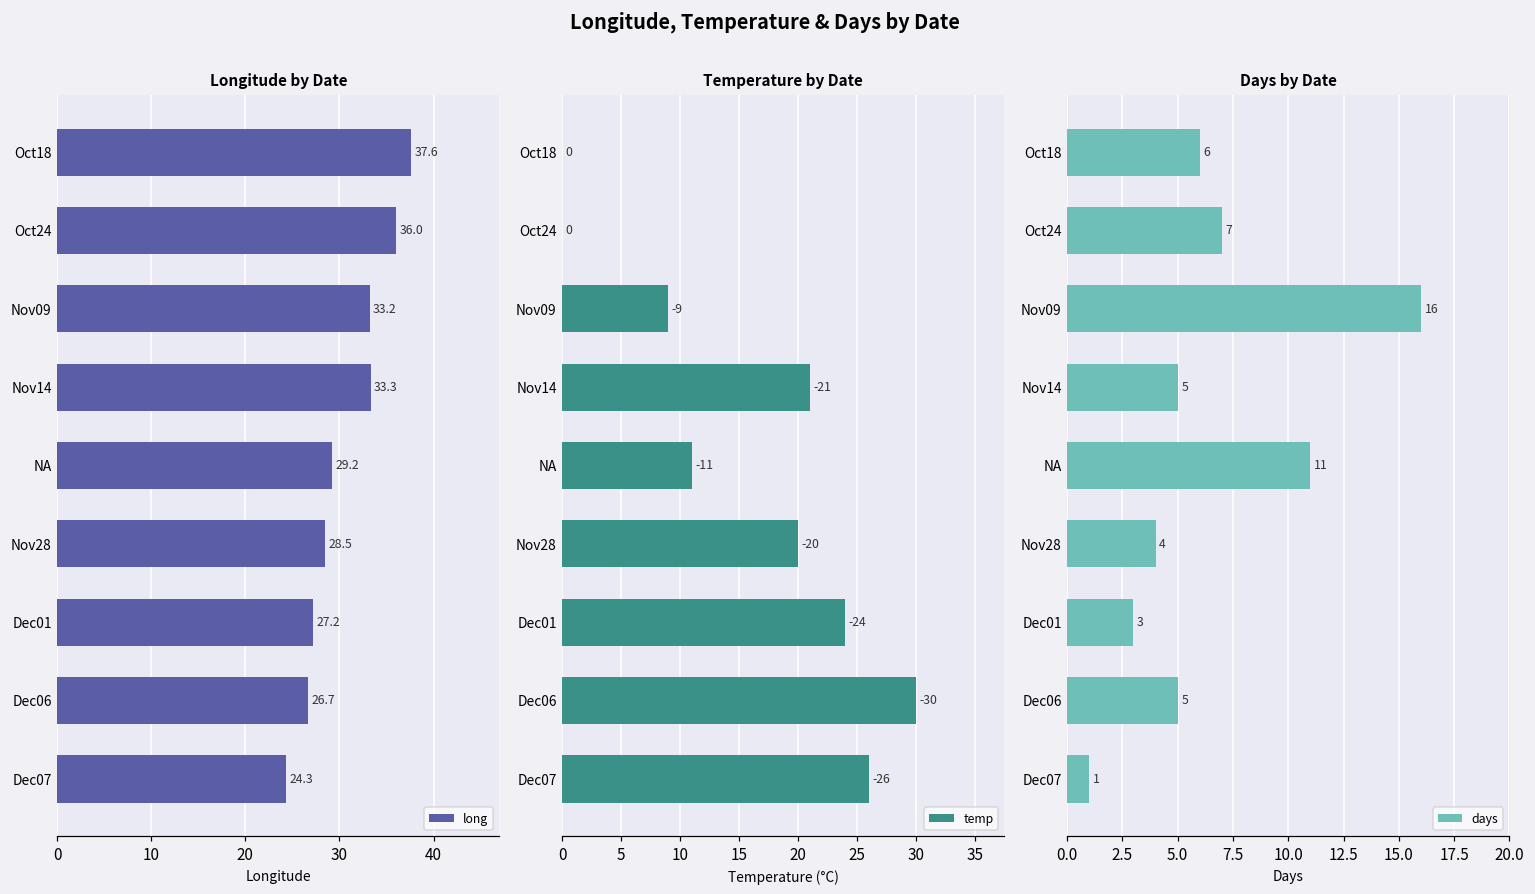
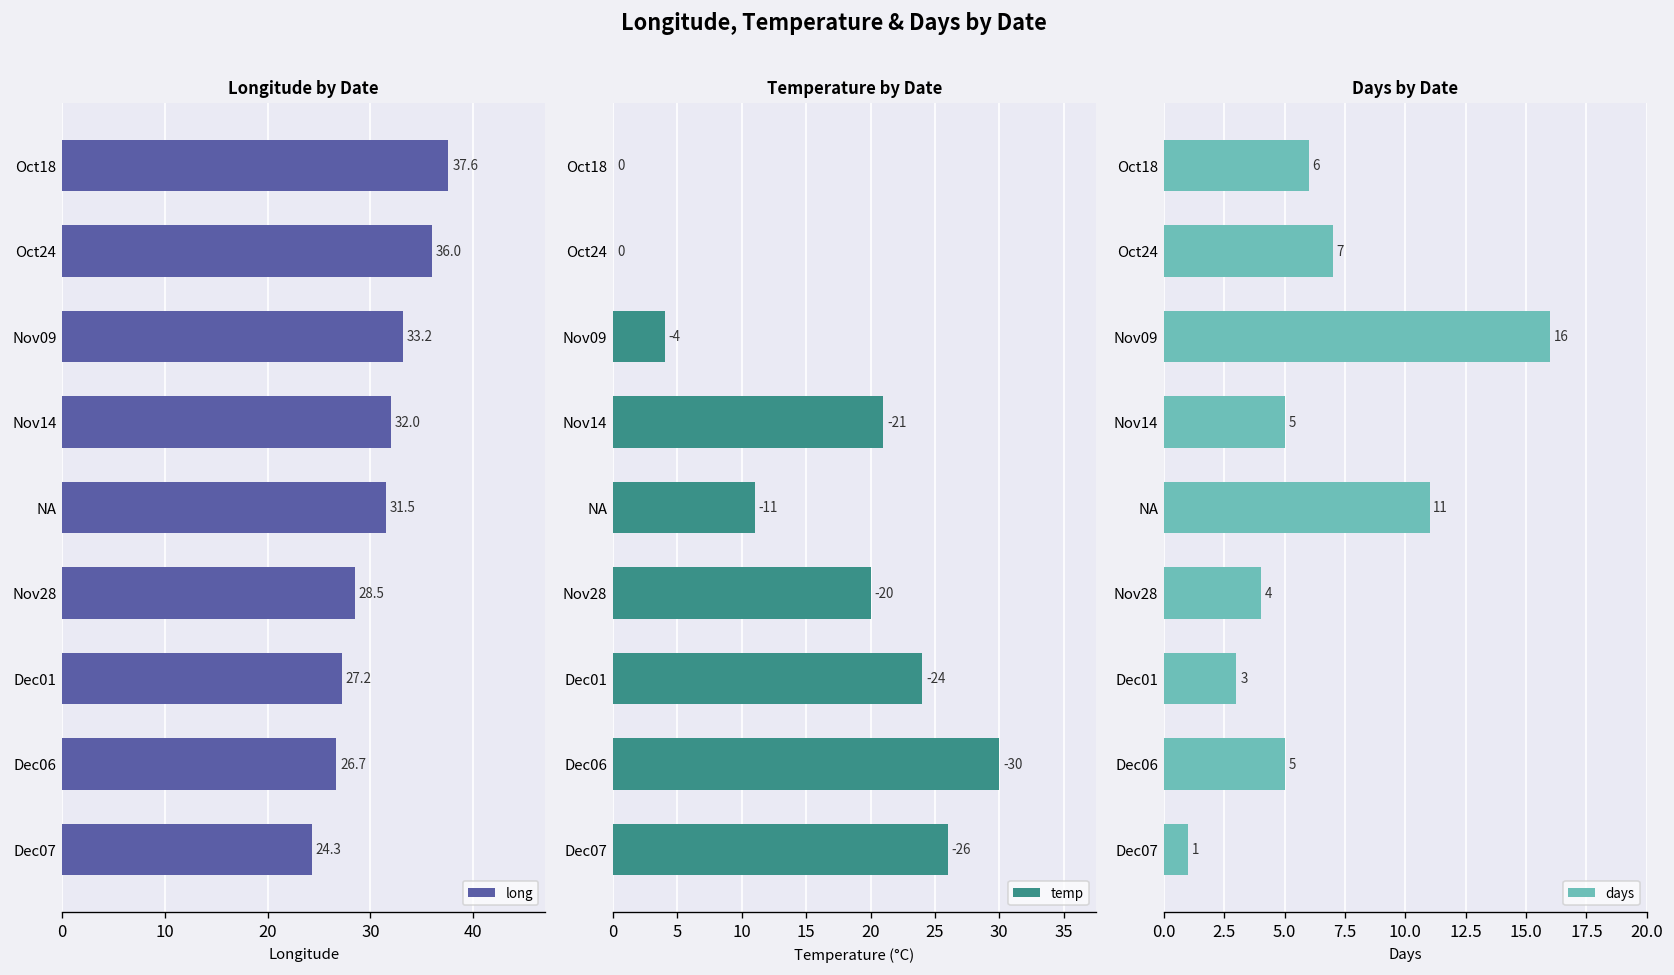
  {
    "Longitude by Date": {
      "Oct18": 37.6,
      "Oct24": 36.0,
      "Nov09": 33.2,
-     "Nov14": 33.3,
-     "NA": 29.2,
+     "Nov14": 32.0,
+     "NA": 31.5,
      "Nov28": 28.5,
      "Dec01": 27.2,
      "Dec06": 26.7,
      "Dec07": 24.3
    },
    "Temperature by Date": {
      "Oct18": 0,
      "Oct24": 0,
-     "Nov09": -9
+     "Nov09": -4
    },
    "Days by Date": {
      "Oct18": 6,
      "Oct24": 7,
      "Nov09": 16,
      "Nov14": 5,
      "NA": 11,
      "Nov28": 4,
      "Dec01": 3,
      "Dec06": 5,
      "Dec07": 1
    }
  }
